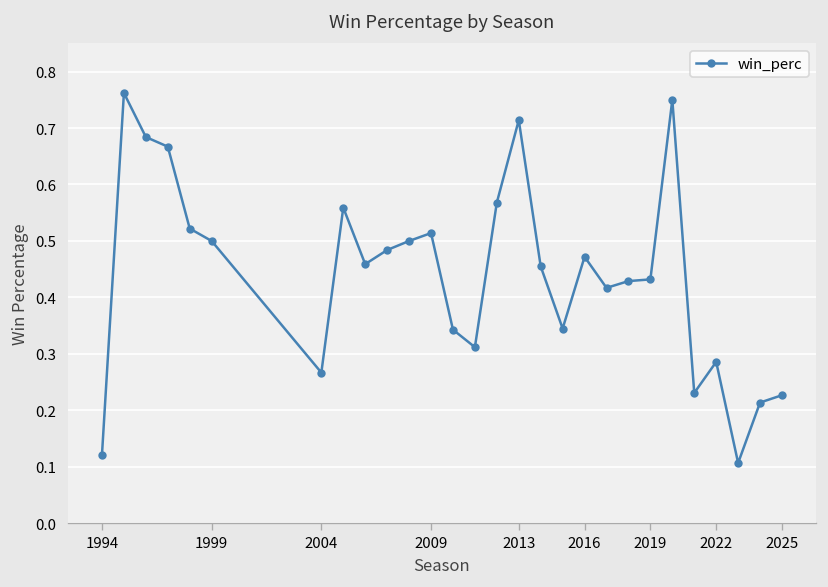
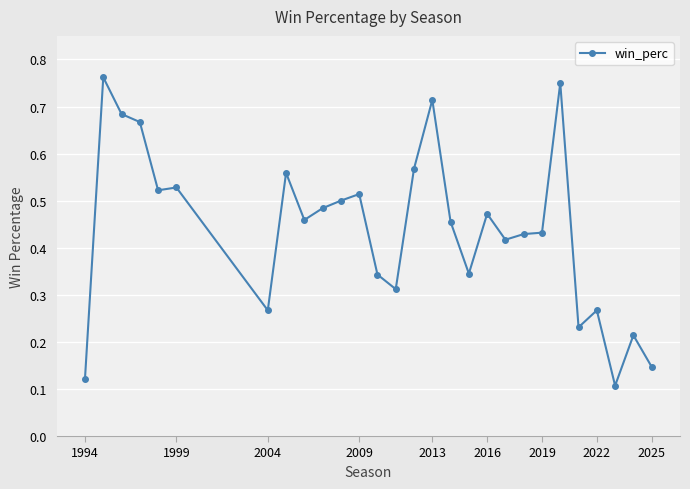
  {
    "1994": 0.12,
-   "1999": 0.50,
+   "1999": 0.53,
    "2004": 0.27,
    "2009": 0.51,
    "2013": 0.71,
    "2016": 0.47,
    "2019": 0.43,
-   "2022": 0.29,
-   "2025": 0.23
+   "2022": 0.27,
+   "2025": 0.15
  }
